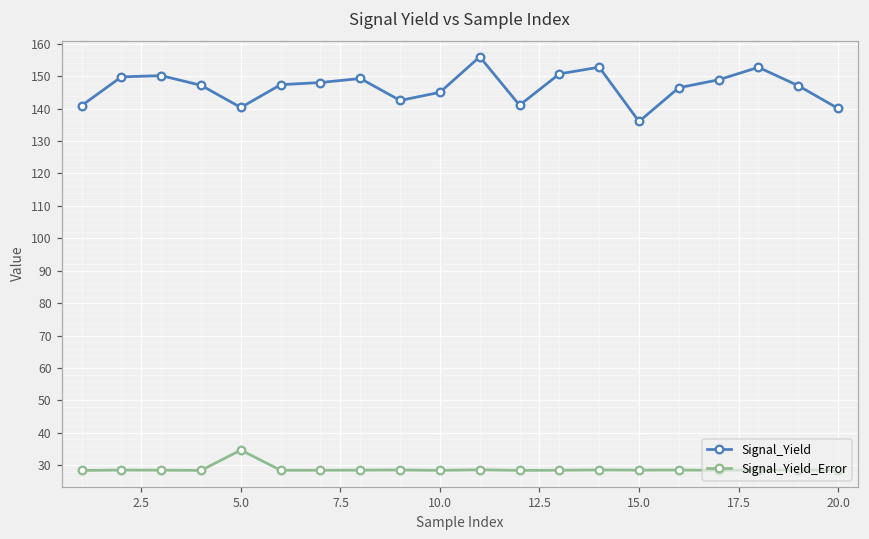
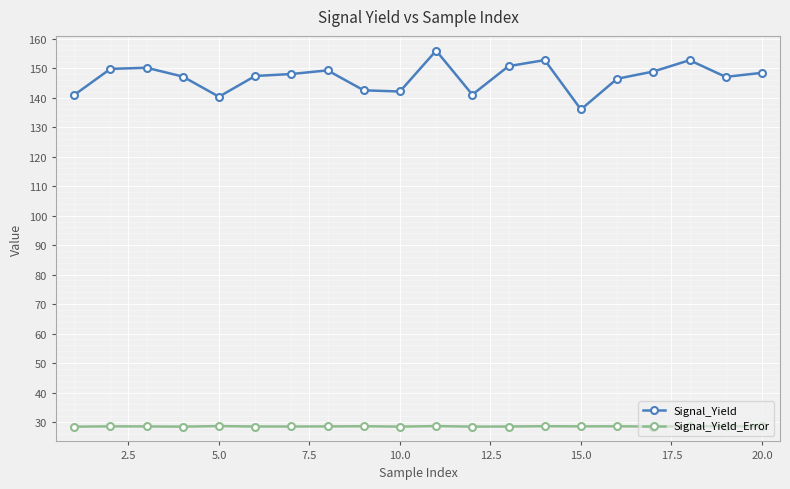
  {
    "Signal_Yield": {
      "5.0": 140,
-     "10.0": 145,
+     "10.0": 142,
      "15.0": 136,
-     "20.0": 140
+     "20.0": 148
    },
    "Signal_Yield_Error": {
-     "5.0": 35,
+     "5.0": 29,
      "10.0": 28,
      "15.0": 29
    }
  }
